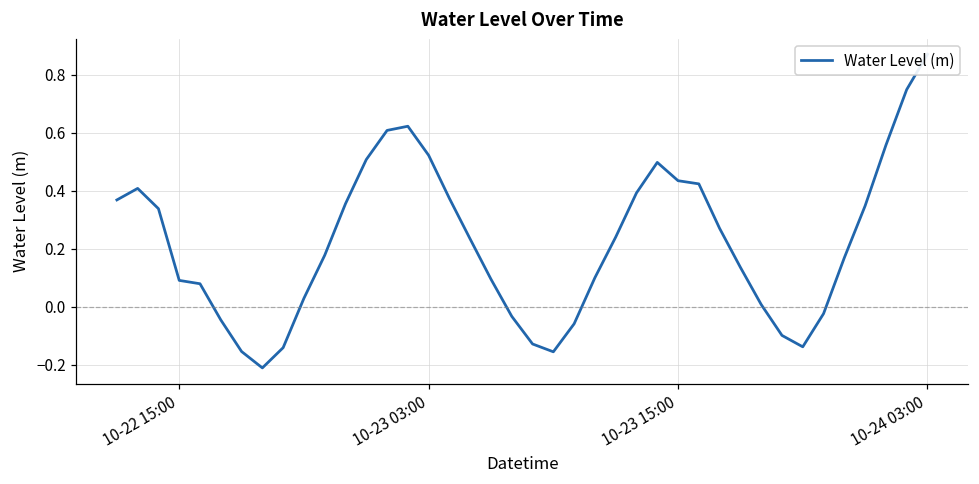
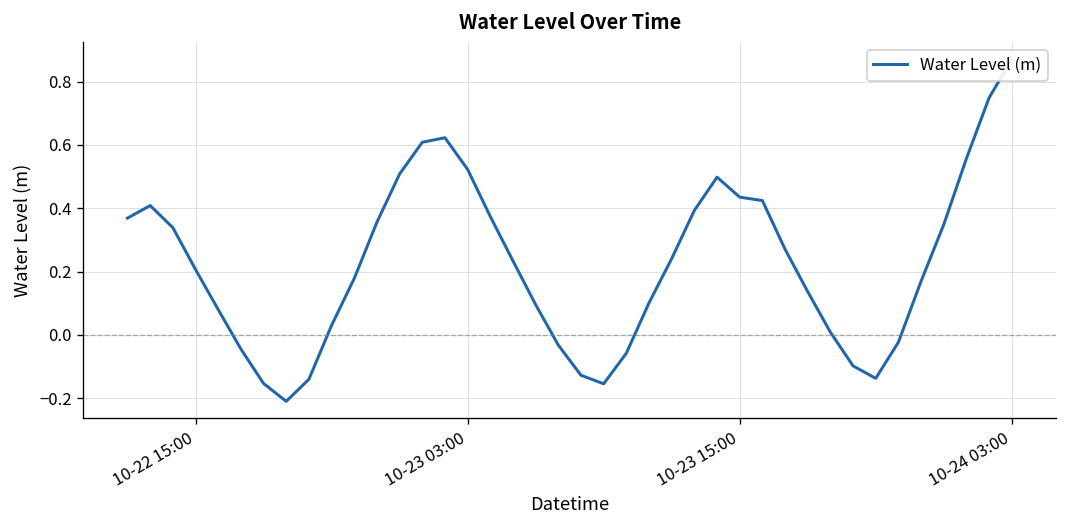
  {
-   "10-22 15:00": 0.09,
+   "10-22 15:00": 0.21,
    "10-23 03:00": 0.52,
    "10-23 15:00": 0.44
  }
